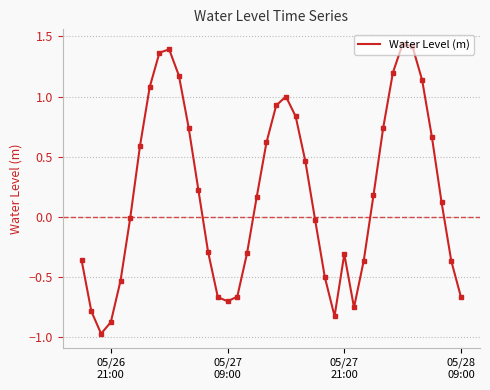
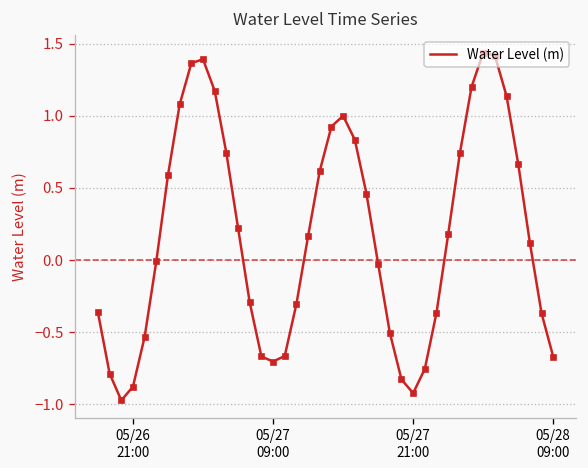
  {
    "05/26 21:00": -0.88,
    "05/27 09:00": -0.70,
-   "05/27 21:00": -0.31,
+   "05/27 21:00": -0.92,
    "05/28 09:00": -0.67
  }
